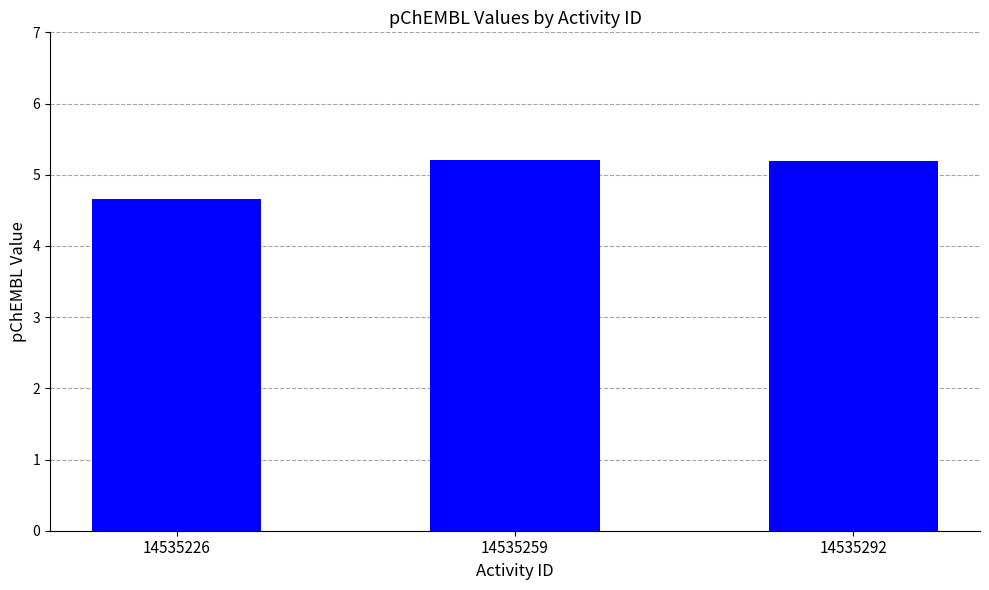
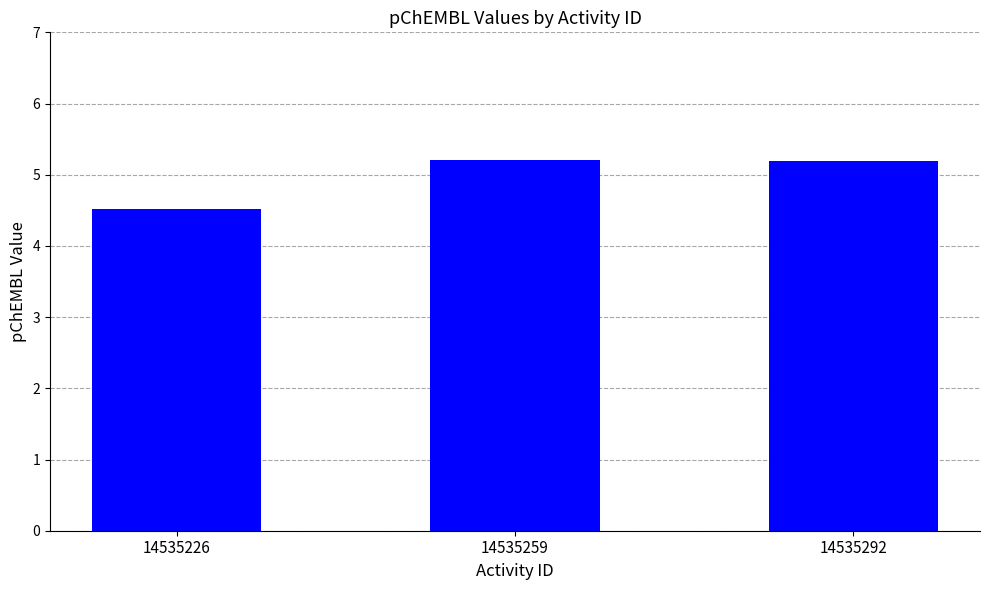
  {
-   "14535226": 4.7,
+   "14535226": 4.5,
    "14535259": 5.2,
    "14535292": 5.2
  }
